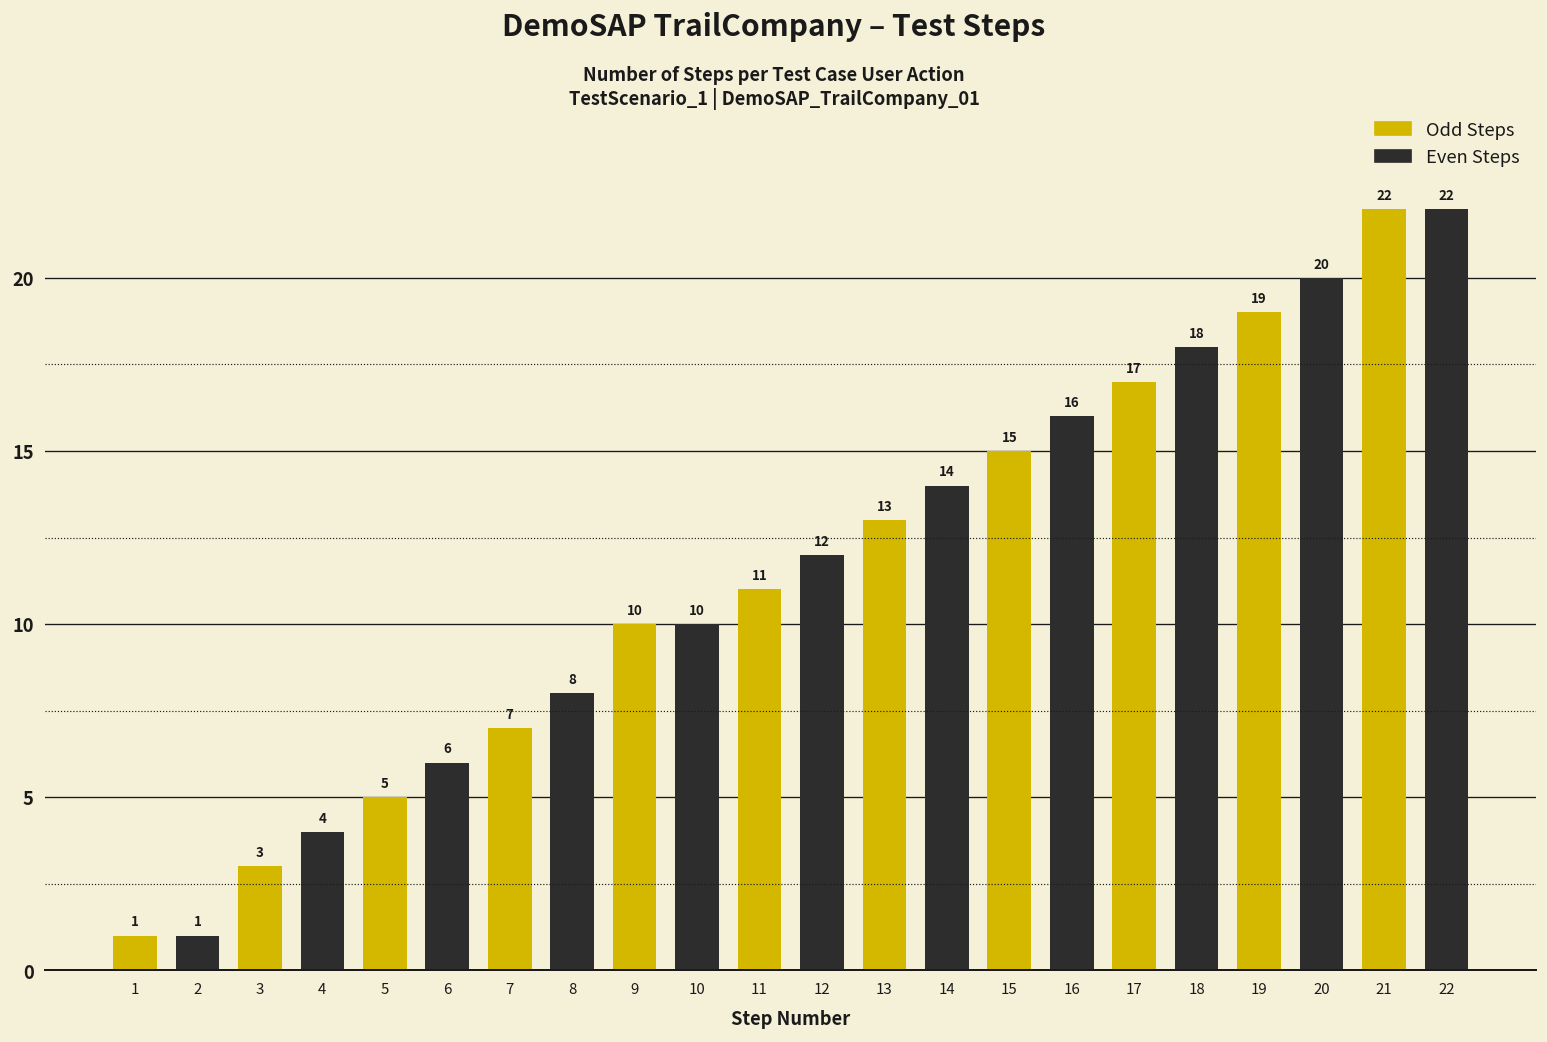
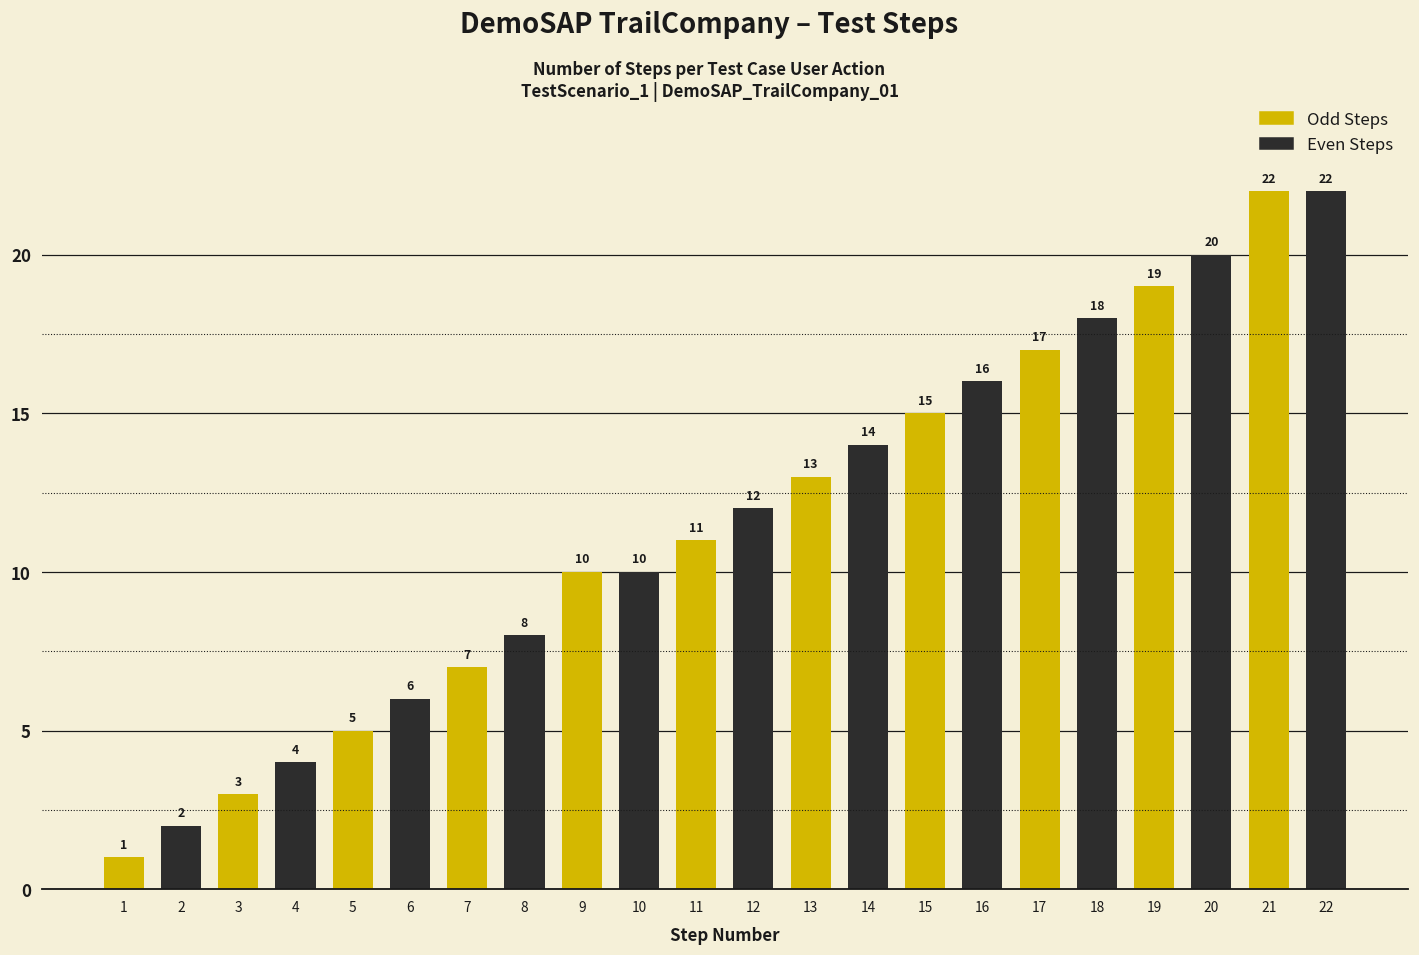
  {
    "1": 1,
-   "2": 1,
+   "2": 2,
    "3": 3,
    "4": 4,
    "5": 5,
    "6": 6,
    "7": 7,
    "8": 8,
    "9": 10,
    "10": 10,
    "11": 11,
    "12": 12,
    "13": 13,
    "14": 14,
    "15": 15,
    "16": 16,
    "17": 17,
    "18": 18,
    "19": 19,
    "20": 20,
    "21": 22,
    "22": 22
  }
